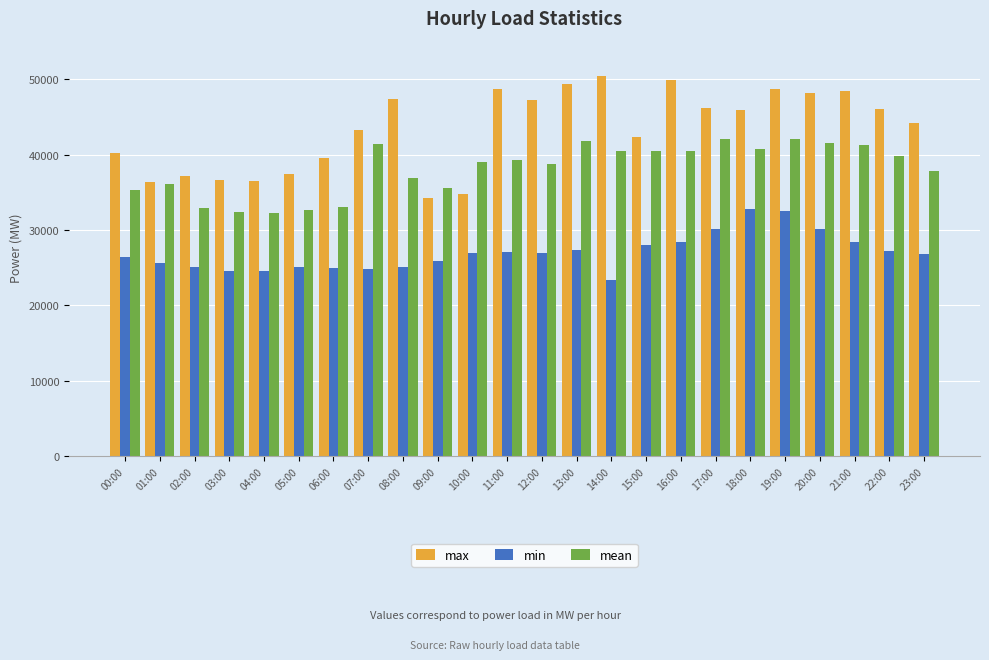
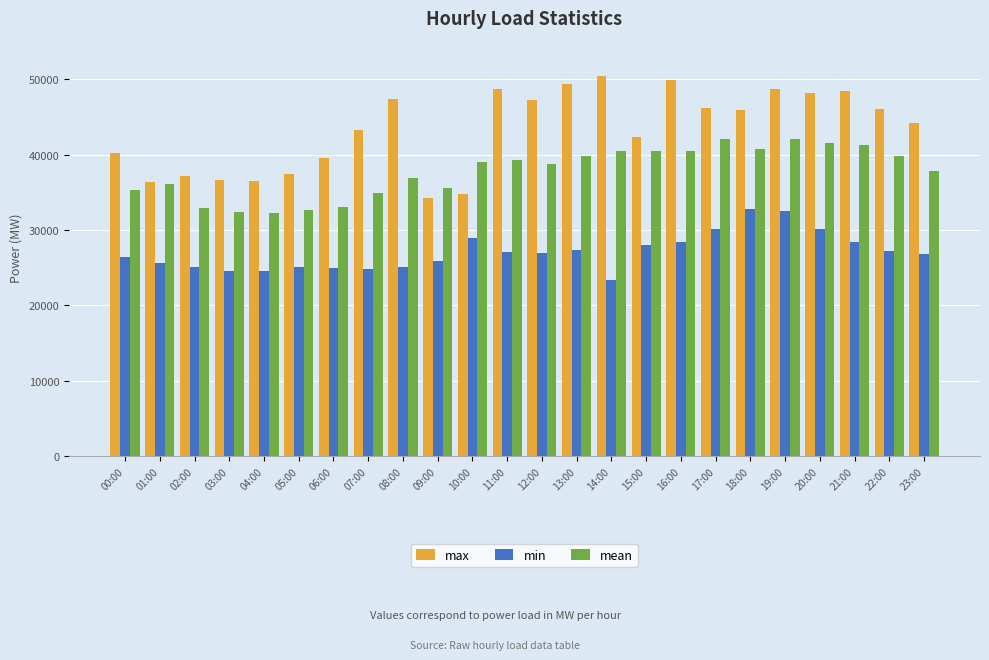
  {
    "max": {
      "00:00": 40000,
      "01:00": 36000,
      "02:00": 37000,
      "03:00": 37000,
      "04:00": 36000,
      "05:00": 37000,
      "06:00": 40000,
      "07:00": 43000,
      "08:00": 47000,
      "09:00": 34000,
      "10:00": 35000,
      "11:00": 49000,
      "12:00": 47000,
      "13:00": 49000,
      "14:00": 50000,
      "15:00": 42000,
      "16:00": 50000,
      "17:00": 46000,
      "18:00": 46000,
      "19:00": 49000,
      "20:00": 48000,
      "21:00": 48000,
      "22:00": 46000,
      "23:00": 44000
    },
    "min": {
      "00:00": 26000,
      "01:00": 26000,
      "02:00": 25000,
      "03:00": 24000,
      "04:00": 25000,
      "05:00": 25000,
      "06:00": 25000,
      "07:00": 25000,
      "08:00": 25000,
      "09:00": 26000,
-     "10:00": 27000,
+     "10:00": 29000,
      "11:00": 27000,
      "12:00": 27000,
      "13:00": 27000,
      "14:00": 23000,
      "15:00": 28000,
      "16:00": 28000,
      "17:00": 30000,
      "18:00": 33000,
      "19:00": 33000,
      "20:00": 30000,
      "21:00": 28000,
      "22:00": 27000,
      "23:00": 27000
    },
    "mean": {
      "00:00": 35000,
      "01:00": 36000,
      "02:00": 33000,
      "03:00": 32000,
      "04:00": 32000,
      "05:00": 33000,
      "06:00": 33000,
-     "07:00": 41000,
+     "07:00": 35000,
      "08:00": 37000,
      "09:00": 36000,
      "10:00": 39000,
      "11:00": 39000,
      "12:00": 39000,
-     "13:00": 42000,
+     "13:00": 40000,
      "14:00": 40000,
      "15:00": 40000,
      "16:00": 40000,
      "17:00": 42000,
      "18:00": 41000,
      "19:00": 42000,
      "20:00": 41000,
      "21:00": 41000,
      "22:00": 40000,
      "23:00": 38000
    }
  }
